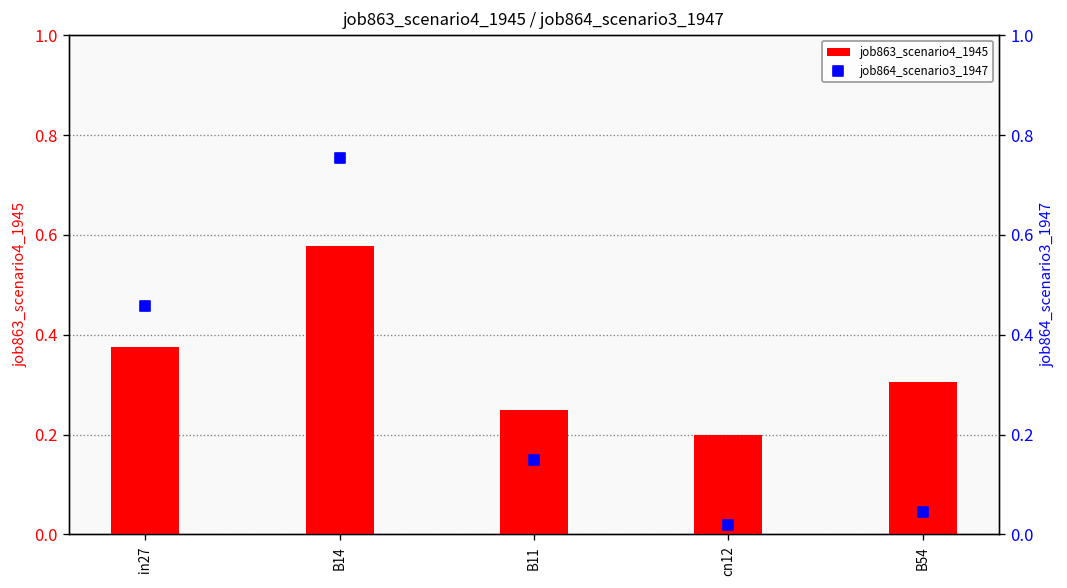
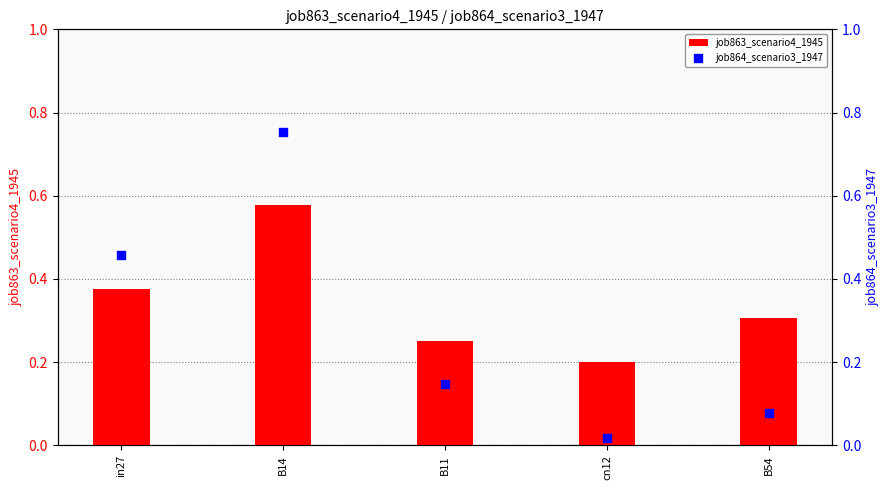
  {
    "job863_scenario4_1945": {
      "in27": 0.38,
      "B14": 0.58,
      "B11": 0.25,
      "cn12": 0.20,
      "B54": 0.31
    },
    "job864_scenario3_1947": {
-     "B54": 0.05
+     "B54": 0.08
    }
  }
